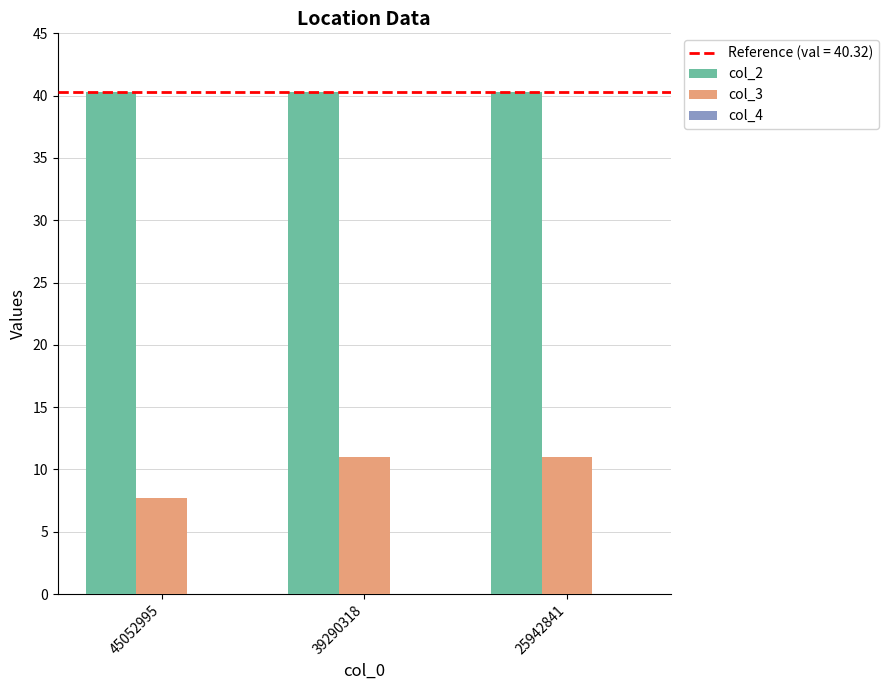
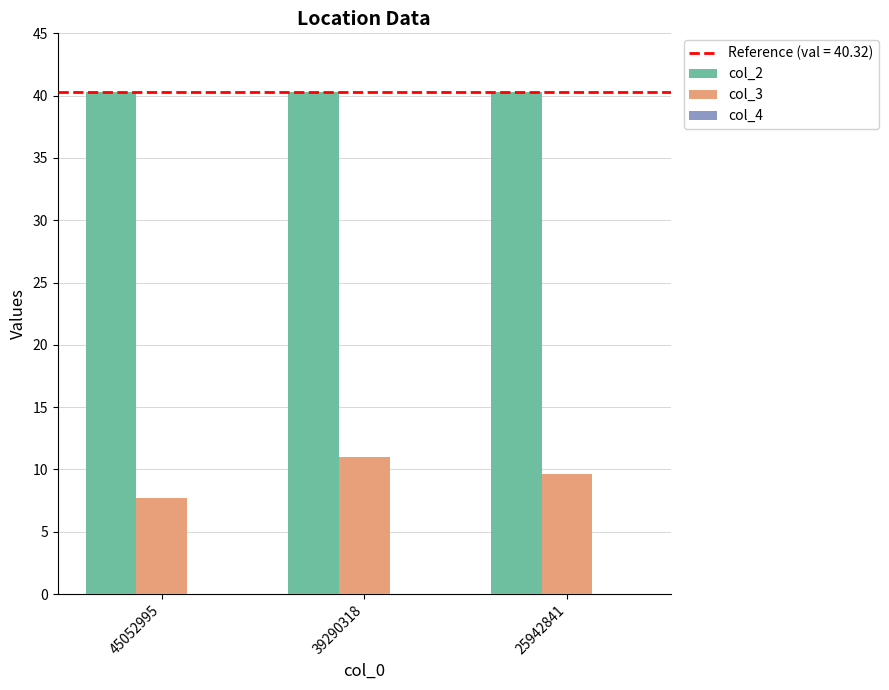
  {
    "col_2": {
      "45052995": 40.3,
      "39290318": 40.3,
      "25942841": 40.3
    },
    "col_3": {
      "45052995": 7.7,
      "39290318": 11.0,
-     "25942841": 11.0
+     "25942841": 9.6
    }
  }
